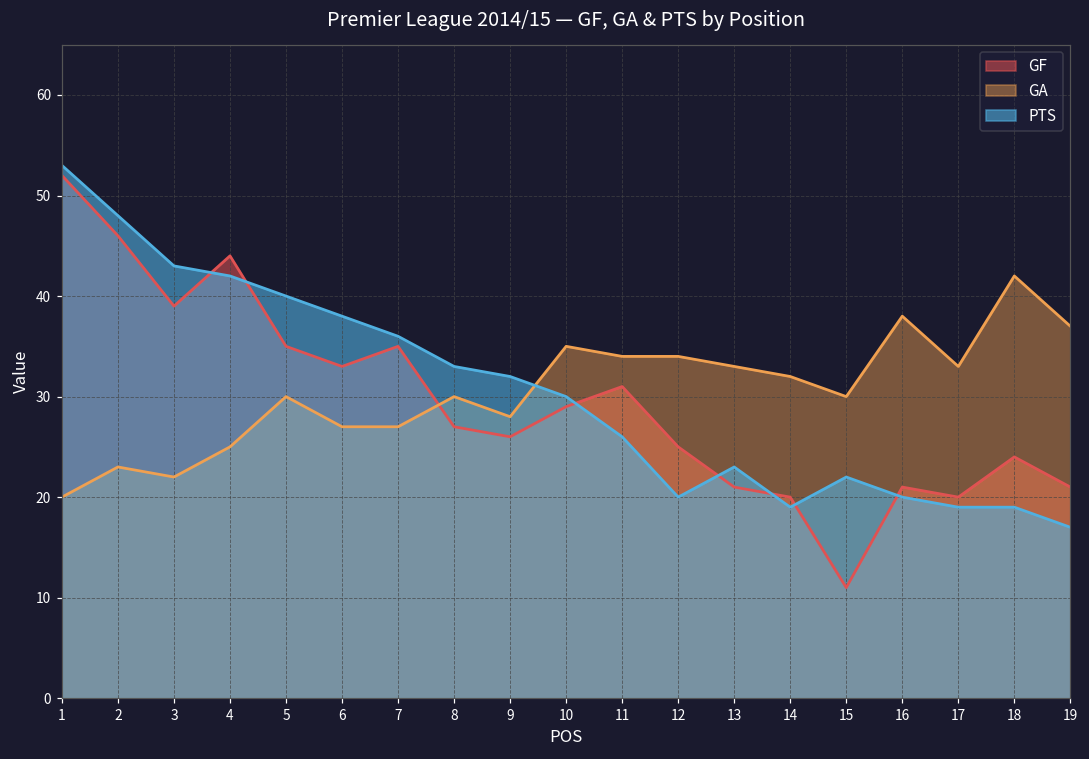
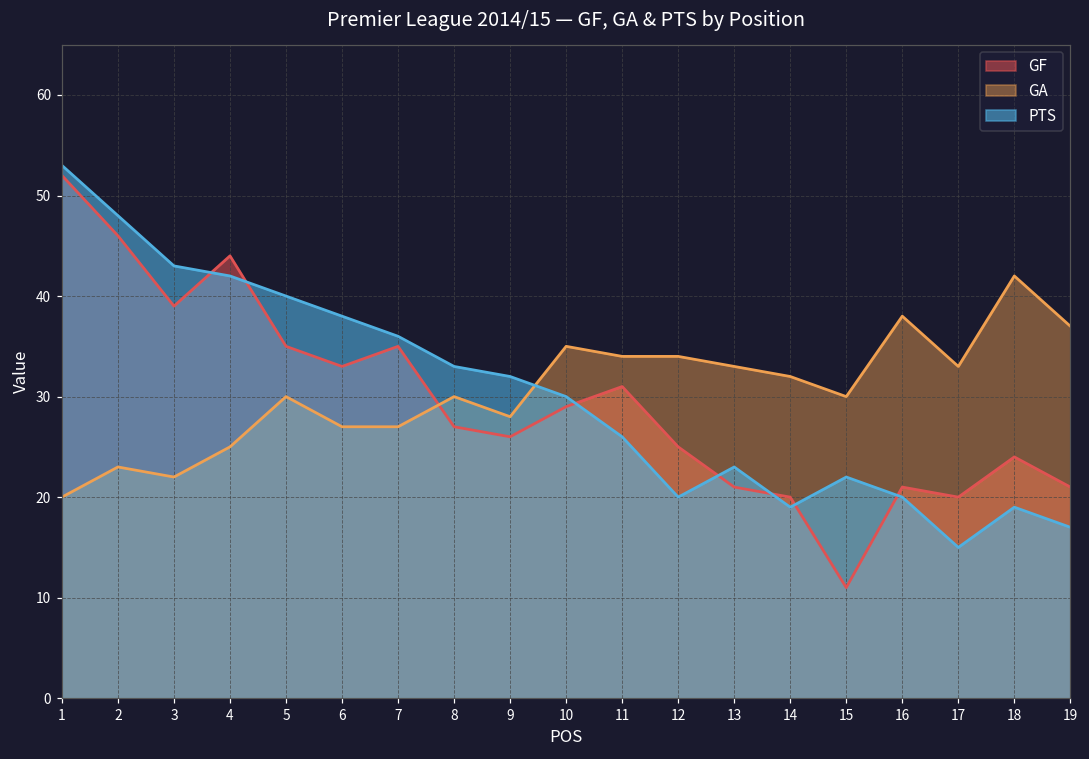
  {
    "PTS": {
      "1": 53,
      "2": 48,
      "3": 43,
      "4": 42,
      "5": 40,
      "6": 38,
      "7": 36,
      "8": 33,
      "9": 32,
      "10": 30,
      "11": 26,
      "12": 20,
      "13": 23,
      "14": 19,
      "15": 22,
      "16": 20,
-     "17": 19,
+     "17": 15,
      "18": 19,
      "19": 17
    }
  }
